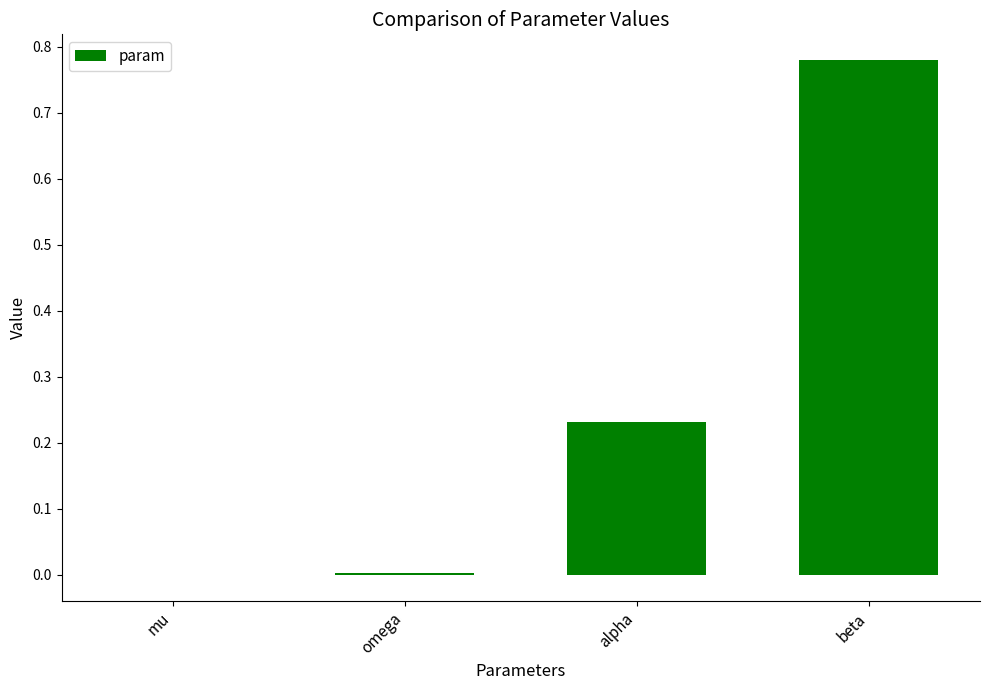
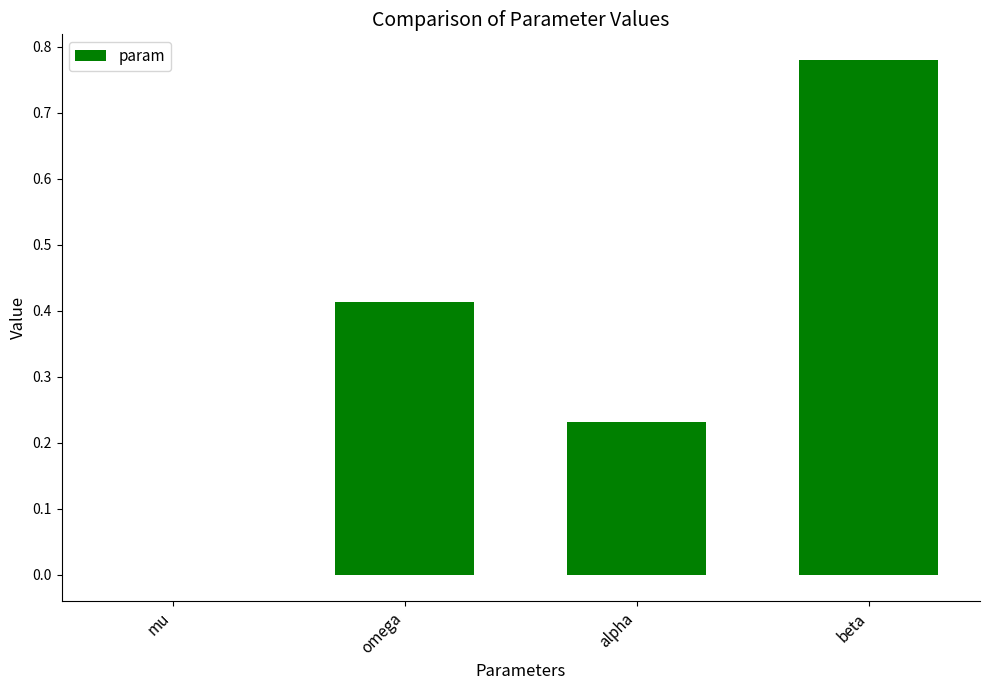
  {
-   "omega": 0.00,
+   "omega": 0.41,
    "alpha": 0.23,
    "beta": 0.78
  }
